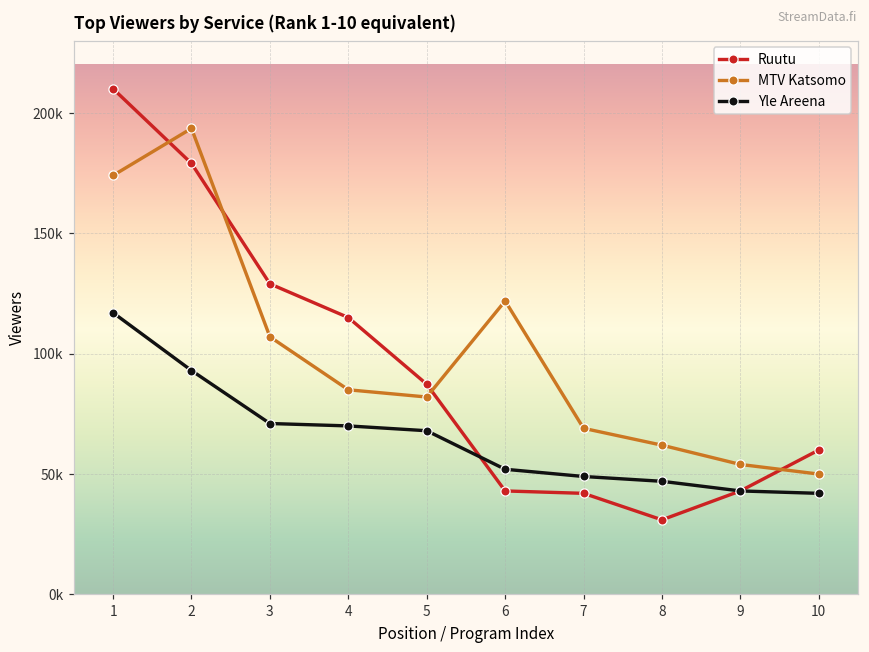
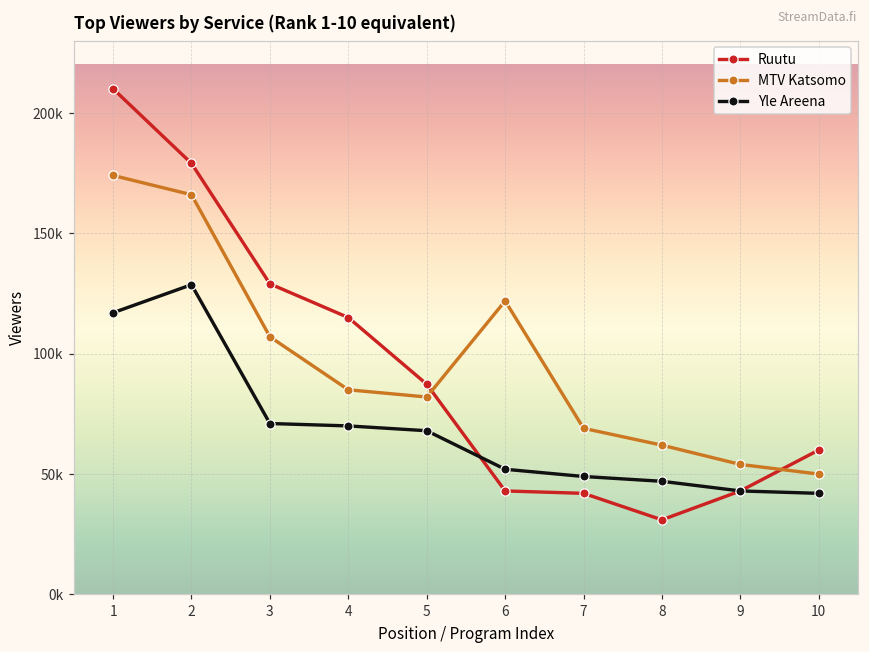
  {
    "Ruutu": {
      "1": 210000,
      "2": 179000,
      "3": 129000,
      "4": 115000,
      "5": 87000,
      "6": 43000,
      "7": 42000,
      "8": 31000,
      "10": 60000
    },
    "MTV Katsomo": {
      "1": 174000,
-     "2": 194000,
+     "2": 166000,
      "3": 107000,
      "4": 85000,
      "5": 82000,
      "6": 122000,
      "7": 69000,
      "8": 62000,
      "9": 54000,
      "10": 50000
    },
    "Yle Areena": {
      "1": 117000,
-     "2": 93000,
+     "2": 129000,
      "3": 71000,
      "4": 70000,
      "5": 68000,
      "6": 52000,
      "7": 49000,
      "8": 47000,
      "10": 42000
    }
  }
